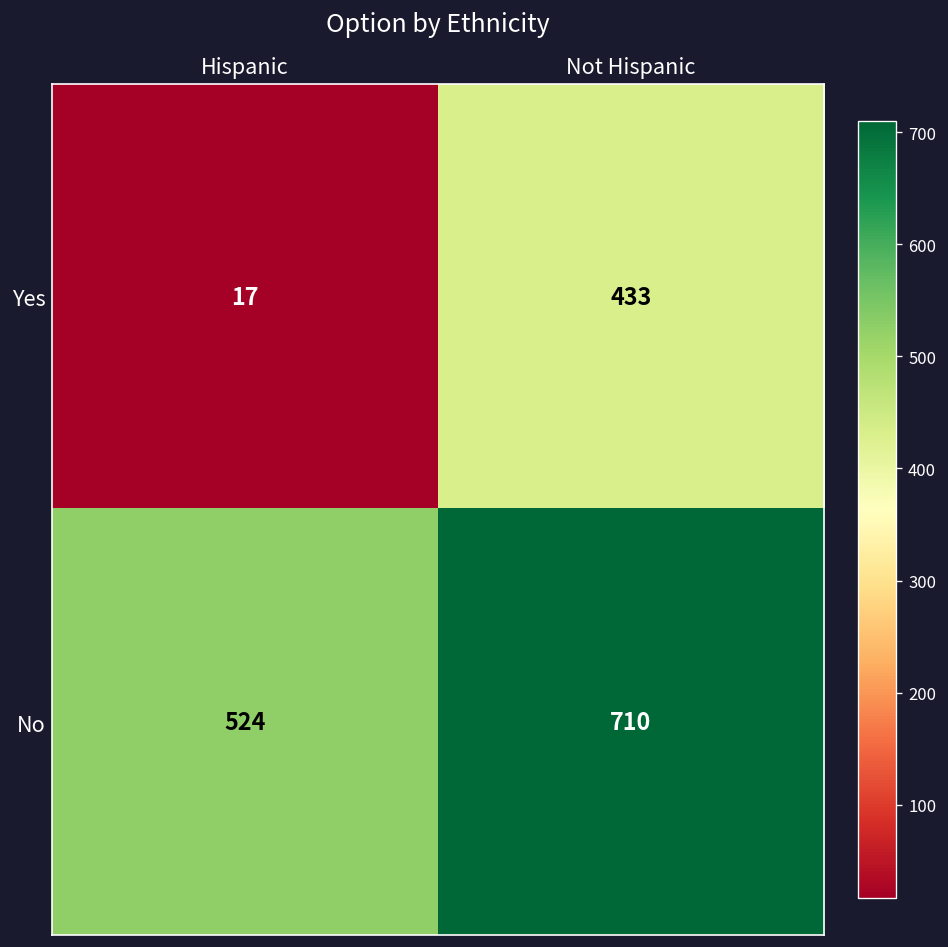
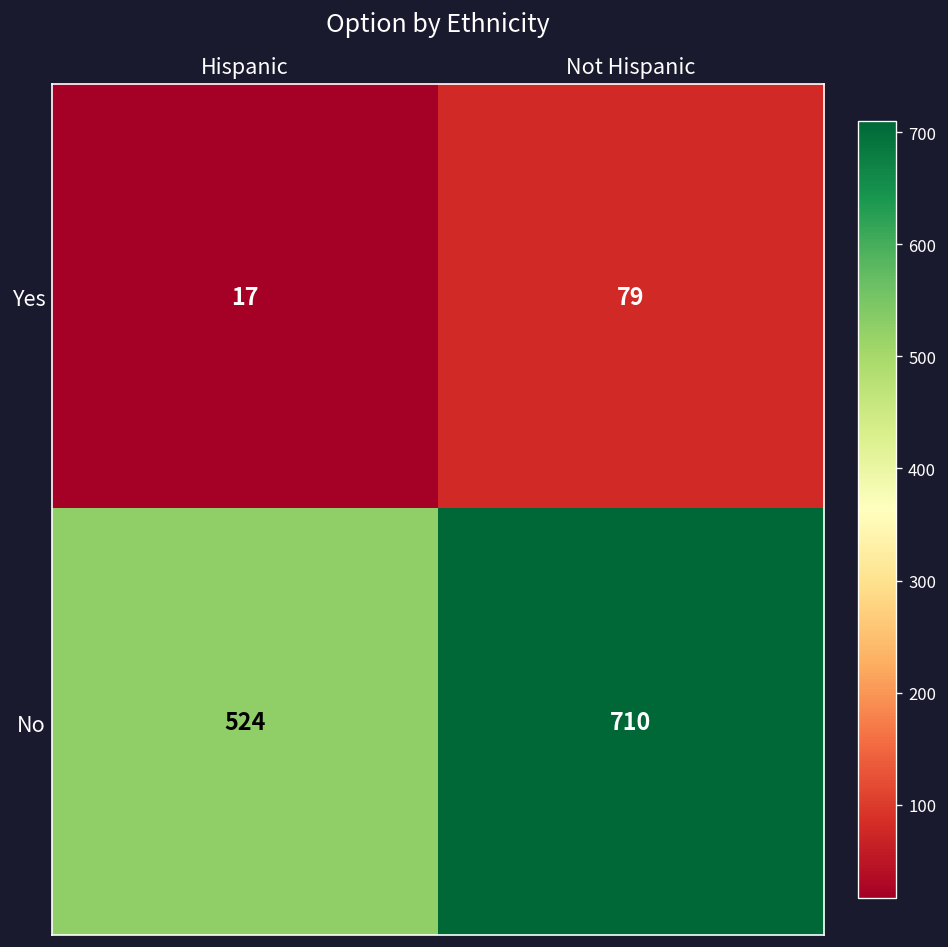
  {
    "Yes": {
      "Hispanic": 17,
-     "Not Hispanic": 433
+     "Not Hispanic": 79
    },
    "No": {
      "Hispanic": 524,
      "Not Hispanic": 710
    }
  }
